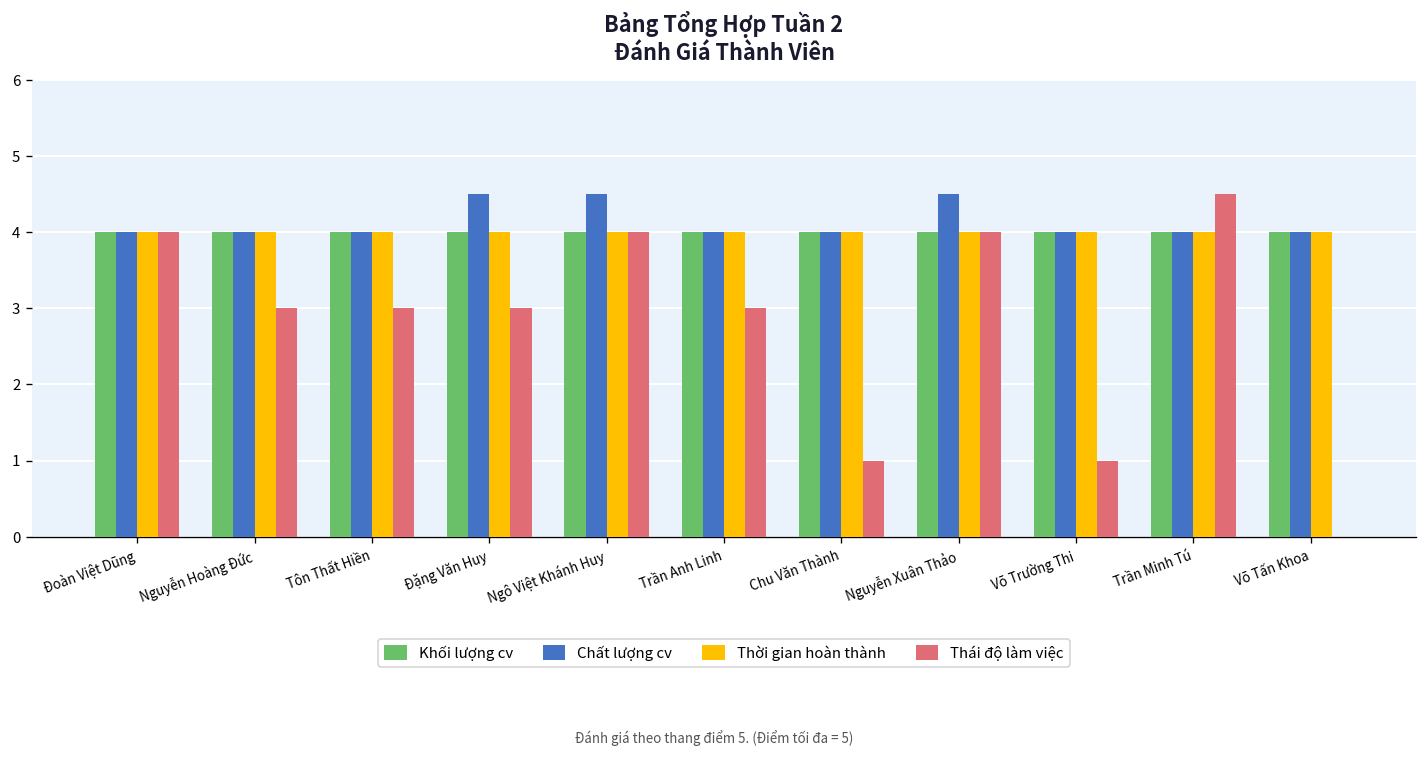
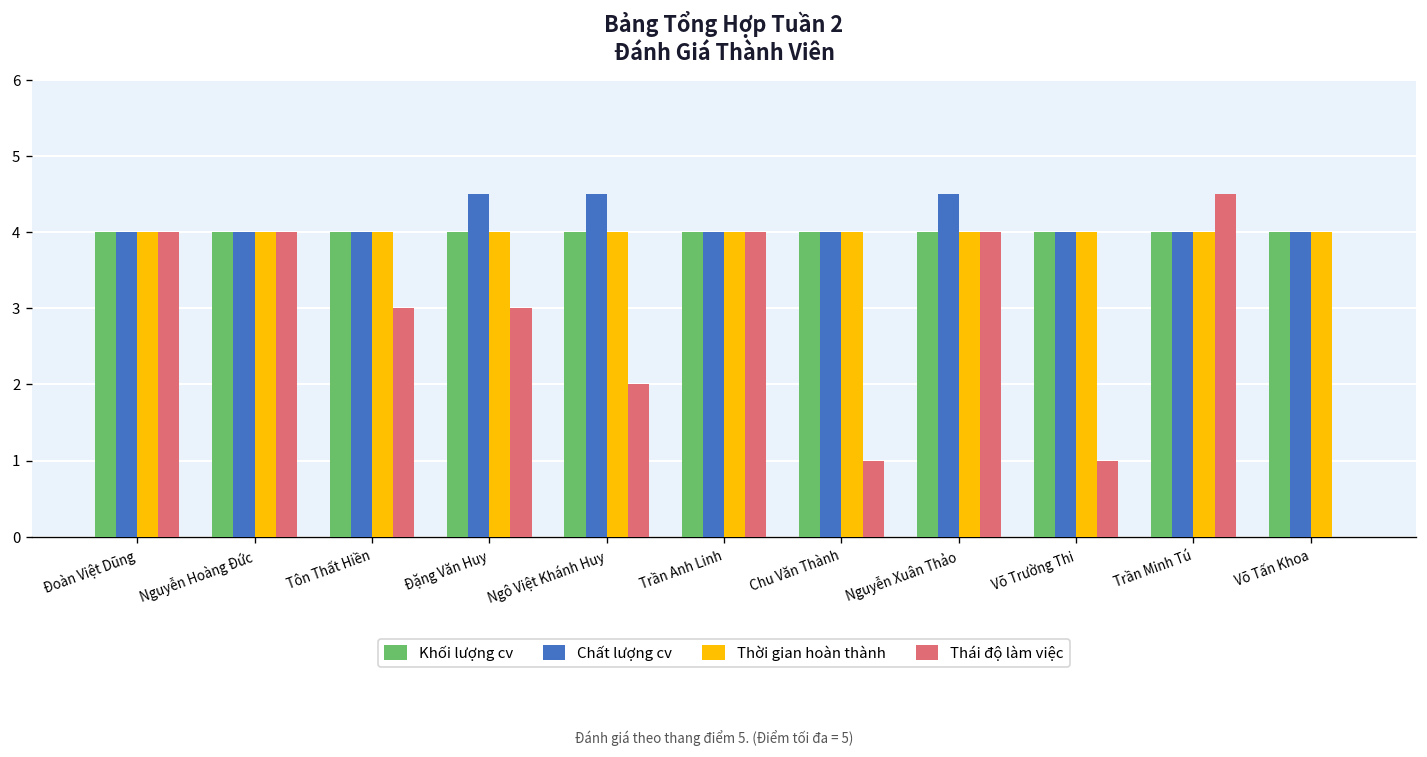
  {
    "Khối lượng cv": {
      "Đoàn Việt Dũng": 4,
      "Nguyễn Hoàng Đức": 4,
      "Tôn Thất Hiền": 4,
      "Đặng Văn Huy": 4,
      "Ngô Việt Khánh Huy": 4,
      "Trần Anh Linh": 4,
      "Chu Văn Thành": 4,
      "Nguyễn Xuân Thảo": 4,
      "Võ Trường Thi": 4,
      "Trần Minh Tú": 4,
      "Võ Tấn Khoa": 4
    },
    "Chất lượng cv": {
      "Đoàn Việt Dũng": 4,
      "Nguyễn Hoàng Đức": 4,
      "Tôn Thất Hiền": 4,
      "Đặng Văn Huy": 4.5,
      "Ngô Việt Khánh Huy": 4.5,
      "Trần Anh Linh": 4,
      "Chu Văn Thành": 4,
      "Nguyễn Xuân Thảo": 4.5,
      "Võ Trường Thi": 4,
      "Trần Minh Tú": 4,
      "Võ Tấn Khoa": 4
    },
    "Thời gian hoàn thành": {
      "Đoàn Việt Dũng": 4,
      "Nguyễn Hoàng Đức": 4,
      "Tôn Thất Hiền": 4,
      "Đặng Văn Huy": 4,
      "Ngô Việt Khánh Huy": 4,
      "Trần Anh Linh": 4,
      "Chu Văn Thành": 4,
      "Nguyễn Xuân Thảo": 4,
      "Võ Trường Thi": 4,
      "Trần Minh Tú": 4,
      "Võ Tấn Khoa": 4
    },
    "Thái độ làm việc": {
      "Đoàn Việt Dũng": 4,
-     "Nguyễn Hoàng Đức": 3,
+     "Nguyễn Hoàng Đức": 4,
      "Tôn Thất Hiền": 3,
      "Đặng Văn Huy": 3,
-     "Ngô Việt Khánh Huy": 4,
-     "Trần Anh Linh": 3,
+     "Ngô Việt Khánh Huy": 2,
+     "Trần Anh Linh": 4,
      "Chu Văn Thành": 1,
      "Nguyễn Xuân Thảo": 4,
      "Võ Trường Thi": 1,
      "Trần Minh Tú": 4.5,
      "Võ Tấn Khoa": 0
    }
  }
